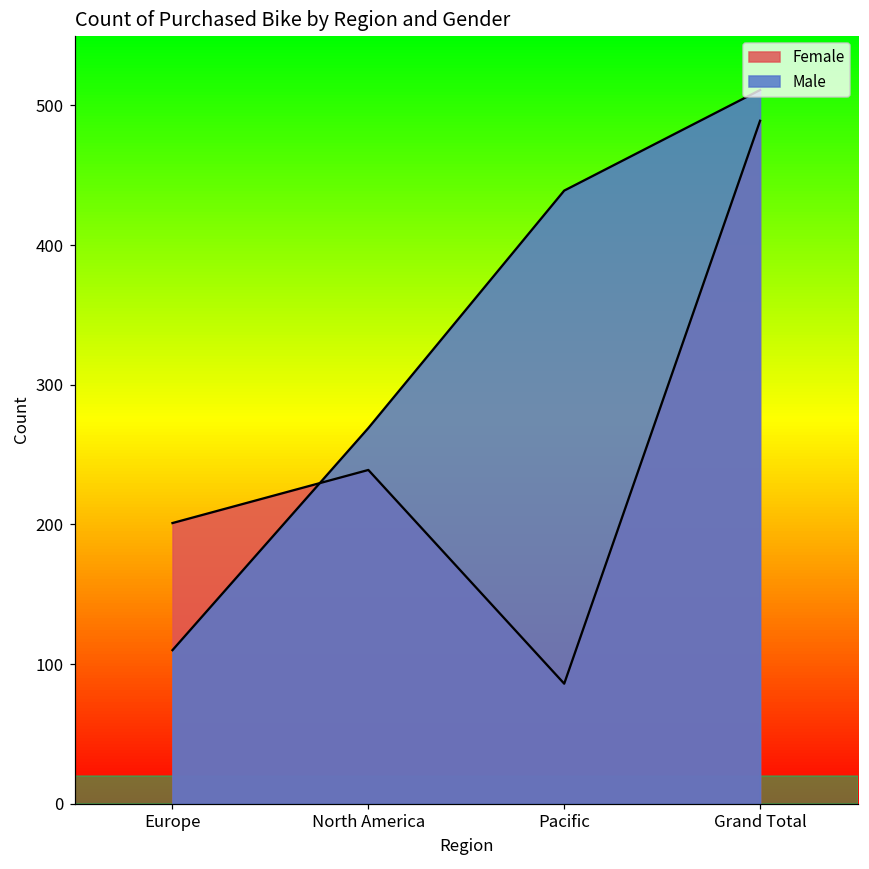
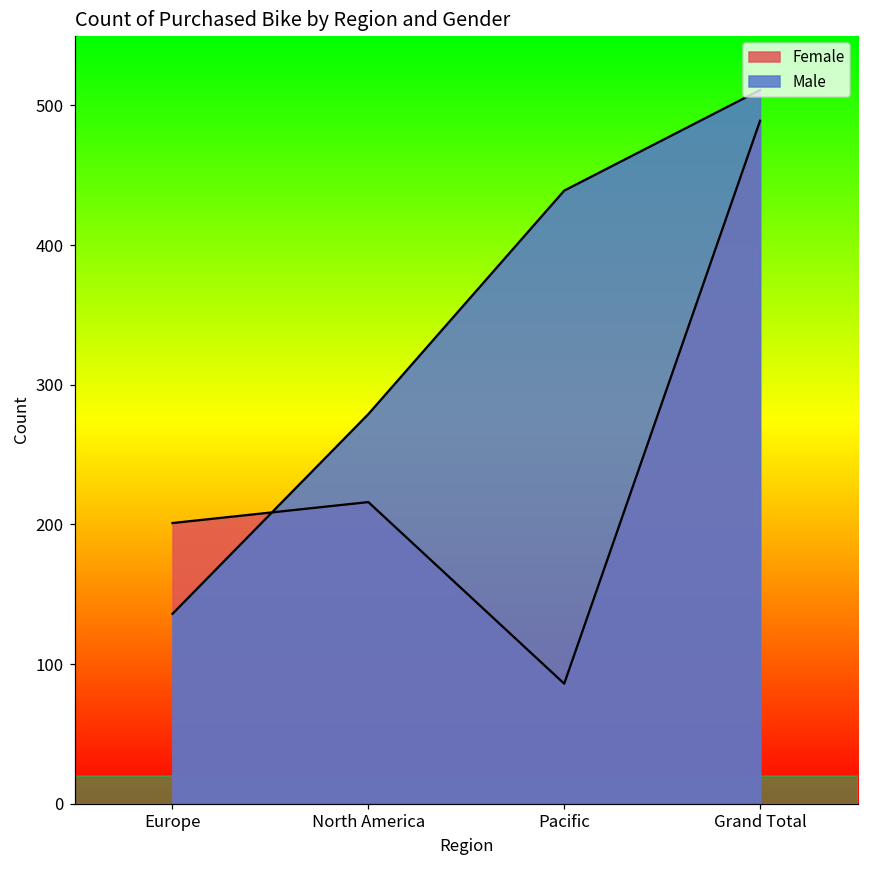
  {
    "Female": {
      "Europe": 201,
-     "North America": 239,
+     "North America": 216,
      "Pacific": 86,
      "Grand Total": 489
    },
    "Male": {
-     "Europe": 110,
-     "North America": 269,
+     "Europe": 136,
+     "North America": 279,
      "Pacific": 439
    }
  }
